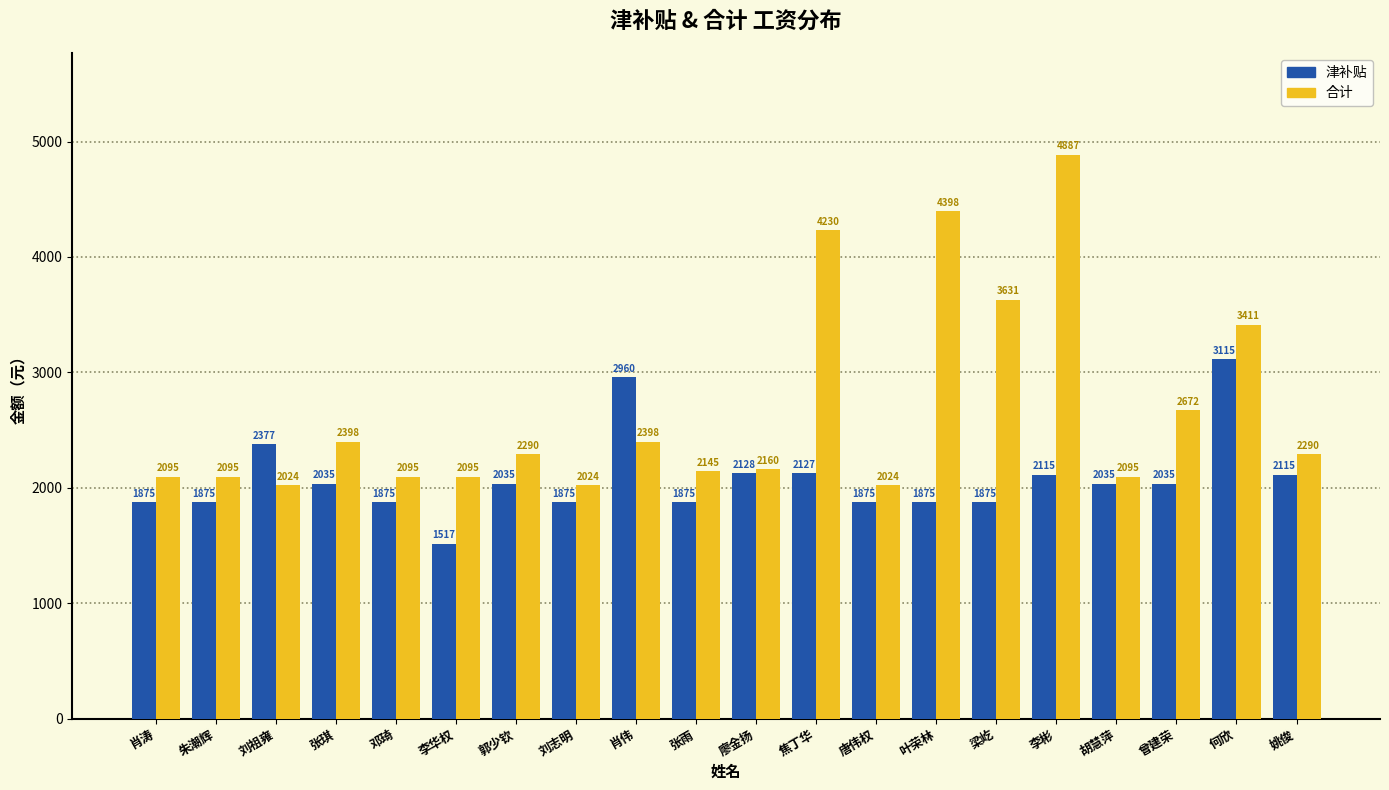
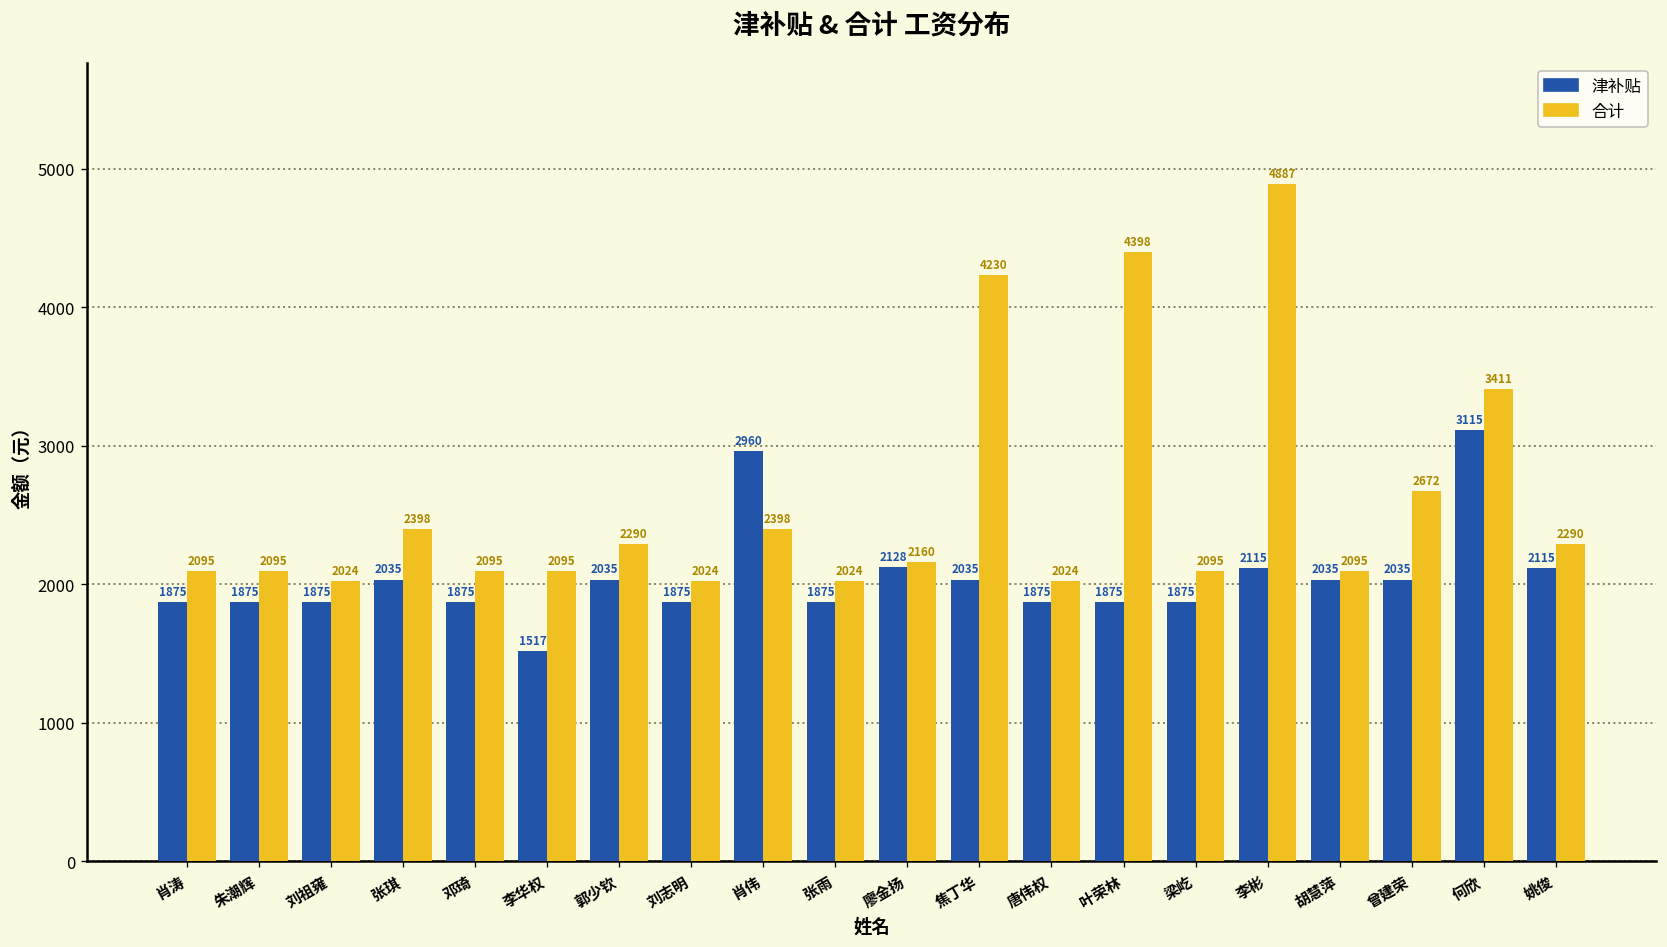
  {
    "津补贴": {
      "肖涛": 1875,
      "朱潮辉": 1875,
-     "刘祖雍": 2377,
+     "刘祖雍": 1875,
      "张琪": 2035,
      "邓琦": 1875,
      "李华权": 1517,
      "郭少钦": 2035,
      "刘志明": 1875,
      "肖伟": 2960,
      "张雨": 1875,
      "廖金扬": 2128,
-     "焦丁华": 2127,
+     "焦丁华": 2035,
      "唐伟权": 1875,
      "叶荣林": 1875,
      "梁屹": 1875,
      "李彬": 2115,
      "胡慧萍": 2035,
      "曾建荣": 2035,
      "何欣": 3115,
      "姚俊": 2115
    },
    "合计": {
      "肖涛": 2095,
      "朱潮辉": 2095,
      "刘祖雍": 2024,
      "张琪": 2398,
      "邓琦": 2095,
      "李华权": 2095,
      "郭少钦": 2290,
      "刘志明": 2024,
      "肖伟": 2398,
-     "张雨": 2145,
+     "张雨": 2024,
      "廖金扬": 2160,
      "焦丁华": 4230,
      "唐伟权": 2024,
      "叶荣林": 4398,
-     "梁屹": 3631,
+     "梁屹": 2095,
      "李彬": 4887,
      "胡慧萍": 2095,
      "曾建荣": 2672,
      "何欣": 3411,
      "姚俊": 2290
    }
  }
